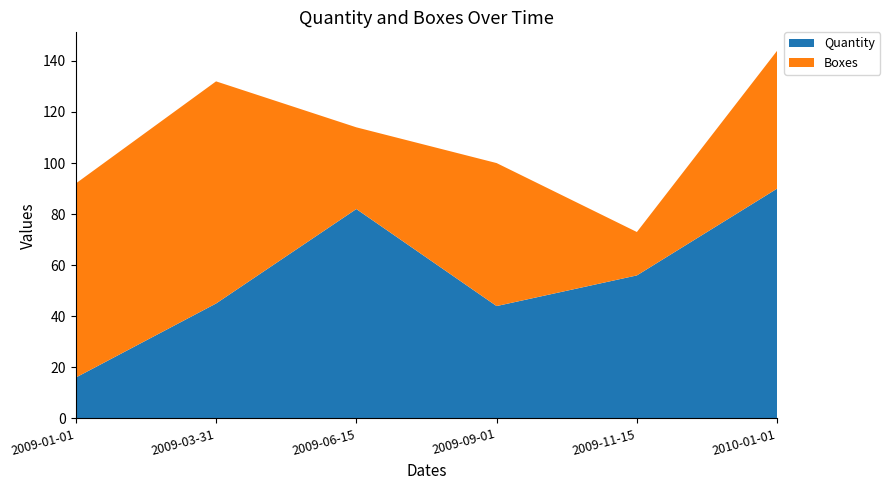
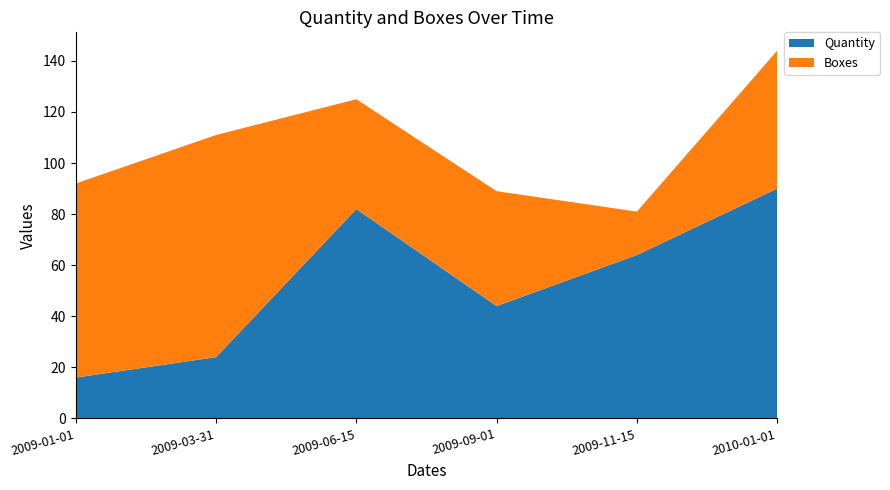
  {
    "Quantity": {
-     "2009-03-31": 45,
-     "2009-11-15": 56
+     "2009-03-31": 24,
+     "2009-11-15": 64
    },
    "Boxes": {
      "2009-01-01": 76,
      "2009-03-31": 87,
-     "2009-06-15": 32,
-     "2009-09-01": 56,
+     "2009-06-15": 43,
+     "2009-09-01": 45,
      "2009-11-15": 17,
      "2010-01-01": 54
    }
  }
